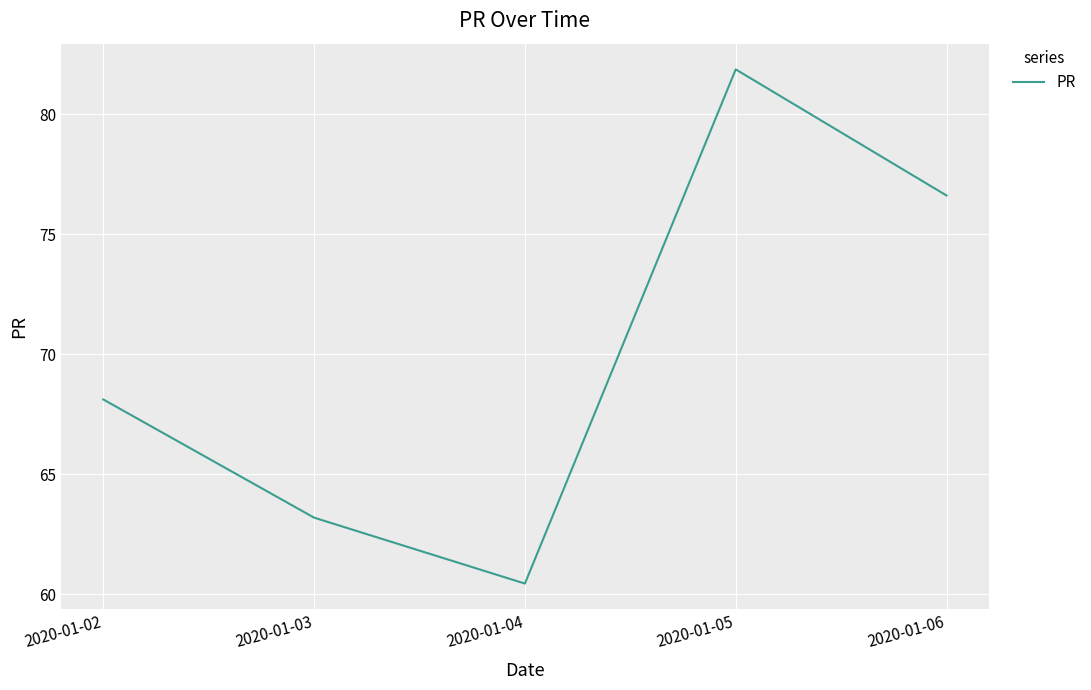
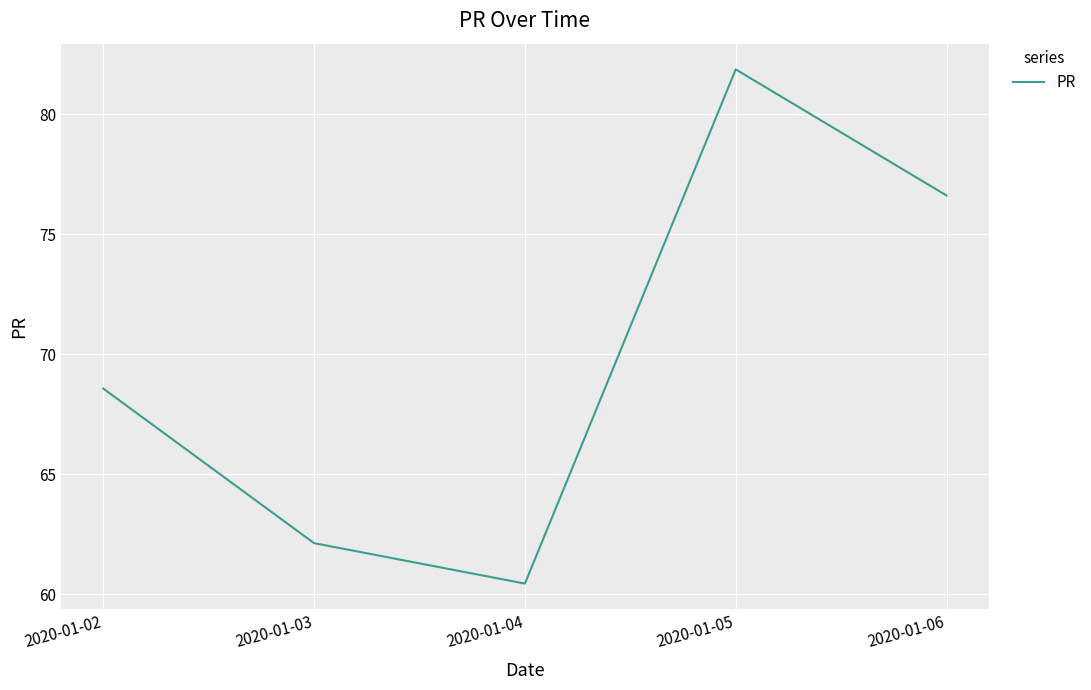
  {
-   "2020-01-02": 68.1,
-   "2020-01-03": 63.2,
+   "2020-01-02": 68.6,
+   "2020-01-03": 62.1,
    "2020-01-04": 60.4,
    "2020-01-05": 81.9,
    "2020-01-06": 76.6
  }
